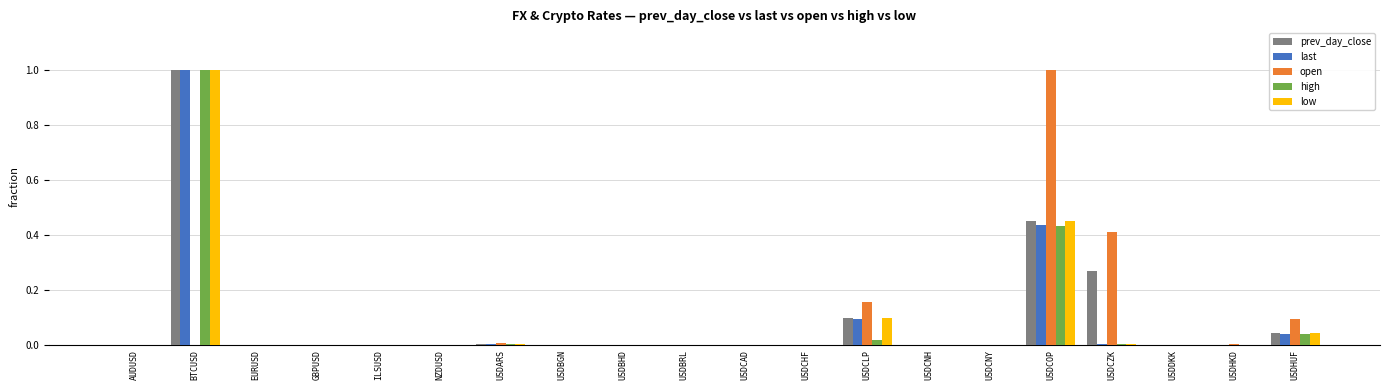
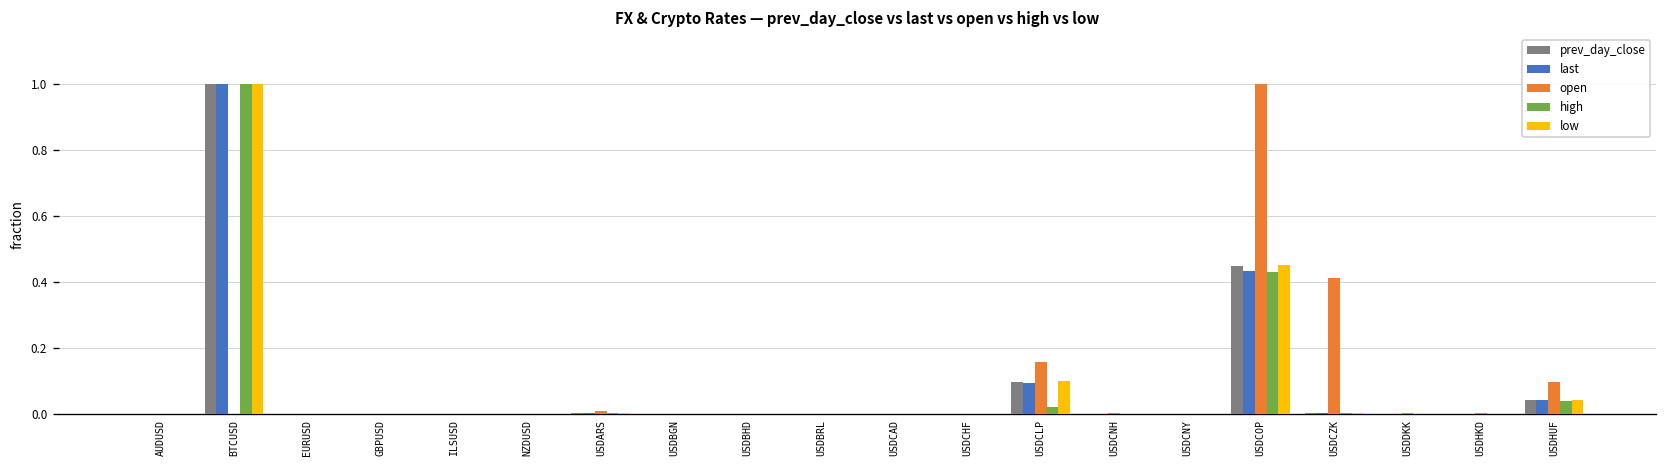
  {
    "prev_day_close": {
      "BTCUSD": 1.00,
      "USDCLP": 0.10,
      "USDCOP": 0.45,
-     "USDCZK": 0.27,
+     "USDCZK": 0.00,
      "USDHUF": 0.04
    },
    "last": {
      "BTCUSD": 1.00,
      "USDCLP": 0.09,
      "USDCOP": 0.43,
      "USDHUF": 0.04
    },
    "open": {
      "BTCUSD": 0.00,
      "USDARS": 0.01,
      "USDCLP": 0.16,
      "USDCNY": 0.00,
      "USDCOP": 1.00,
      "USDCZK": 0.41,
      "USDHUF": 0.10
    },
    "high": {
      "BTCUSD": 1.00,
      "USDCLP": 0.02,
      "USDCNY": 0.00,
      "USDCOP": 0.43,
      "USDHUF": 0.04
    },
    "low": {
      "BTCUSD": 1.00,
      "USDCLP": 0.10,
      "USDCNY": 0.00,
      "USDCOP": 0.45,
      "USDHUF": 0.04
    }
  }
